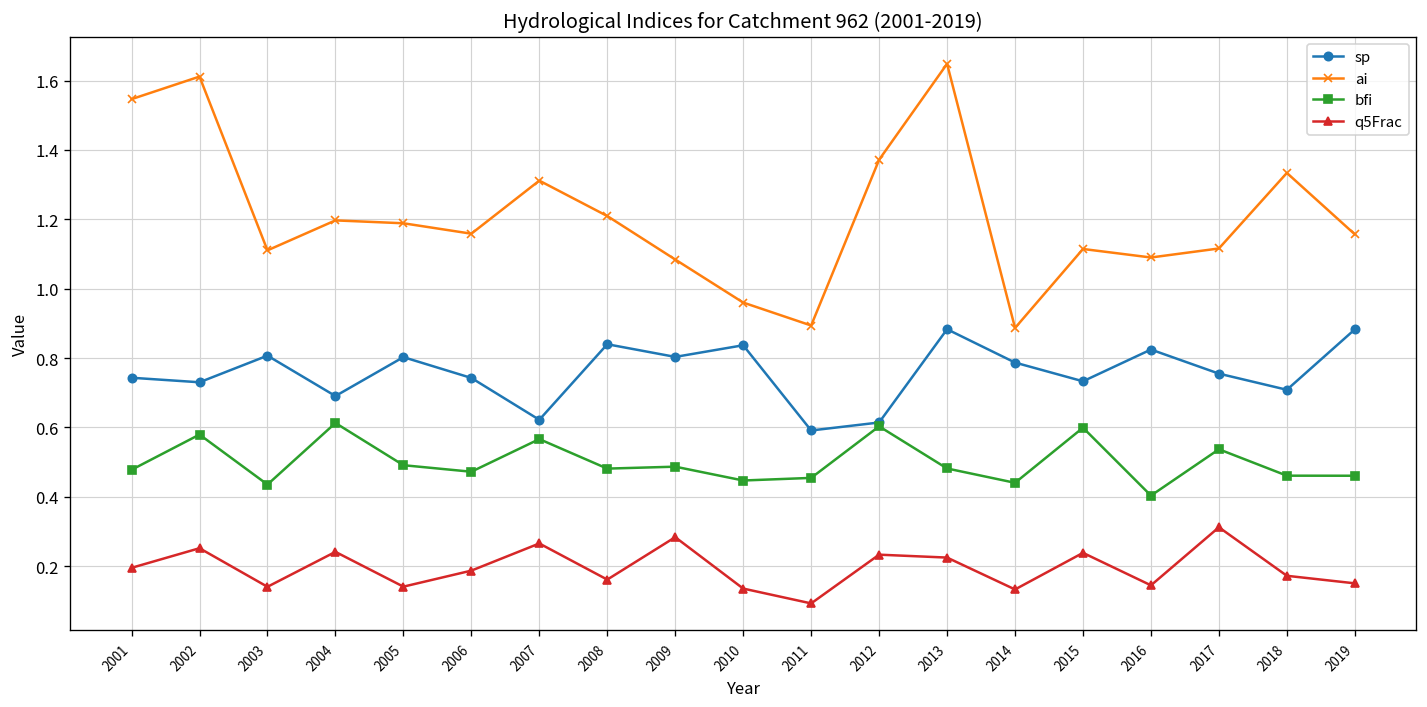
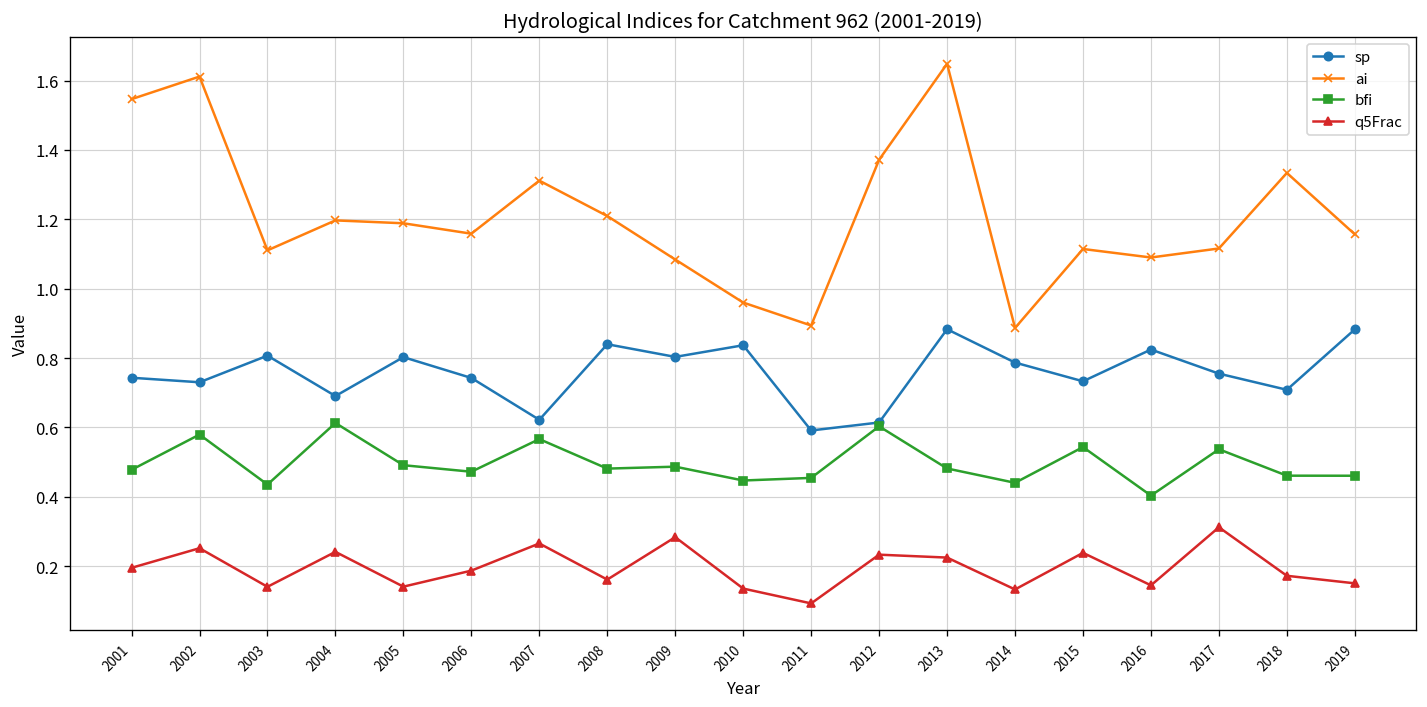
  {
    "sp": {
      "2001": 0.74,
      "2002": 0.73,
      "2003": 0.81,
      "2004": 0.69,
      "2005": 0.80,
      "2006": 0.74,
      "2007": 0.62,
      "2008": 0.84,
      "2009": 0.80,
      "2010": 0.84,
      "2011": 0.59,
      "2012": 0.61,
      "2013": 0.88,
      "2014": 0.79,
      "2015": 0.73,
      "2016": 0.82,
      "2017": 0.76,
      "2018": 0.71,
      "2019": 0.88
    },
    "ai": {
      "2001": 1.55,
      "2002": 1.61,
      "2003": 1.11,
      "2004": 1.20,
      "2005": 1.19,
      "2006": 1.16,
      "2007": 1.31,
      "2008": 1.21,
      "2009": 1.08,
      "2010": 0.96,
      "2011": 0.89,
      "2012": 1.37,
      "2013": 1.65,
      "2014": 0.89,
      "2015": 1.11,
      "2016": 1.09,
      "2017": 1.12,
      "2018": 1.33,
      "2019": 1.16
    },
    "bfi": {
      "2001": 0.48,
      "2002": 0.58,
      "2003": 0.44,
      "2004": 0.61,
      "2005": 0.49,
      "2006": 0.47,
      "2007": 0.57,
      "2008": 0.48,
      "2009": 0.49,
      "2010": 0.45,
      "2011": 0.45,
      "2012": 0.60,
      "2013": 0.48,
      "2014": 0.44,
-     "2015": 0.60,
+     "2015": 0.54,
      "2016": 0.40,
      "2017": 0.54,
      "2018": 0.46,
      "2019": 0.46
    },
    "q5Frac": {
      "2001": 0.20,
      "2002": 0.25,
      "2003": 0.14,
      "2004": 0.24,
      "2005": 0.14,
      "2006": 0.19,
      "2007": 0.27,
      "2008": 0.16,
      "2009": 0.28,
      "2010": 0.14,
      "2011": 0.09,
      "2012": 0.23,
      "2013": 0.23,
      "2014": 0.13,
      "2015": 0.24,
      "2016": 0.15,
      "2017": 0.31,
      "2018": 0.17,
      "2019": 0.15
    }
  }
